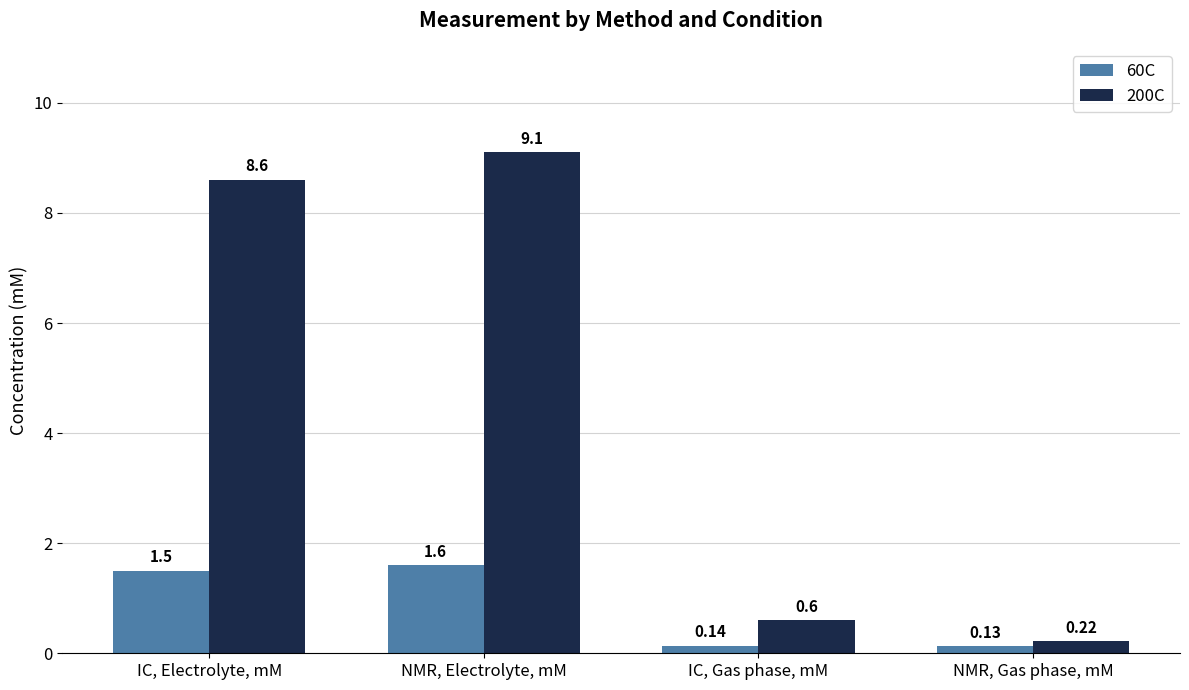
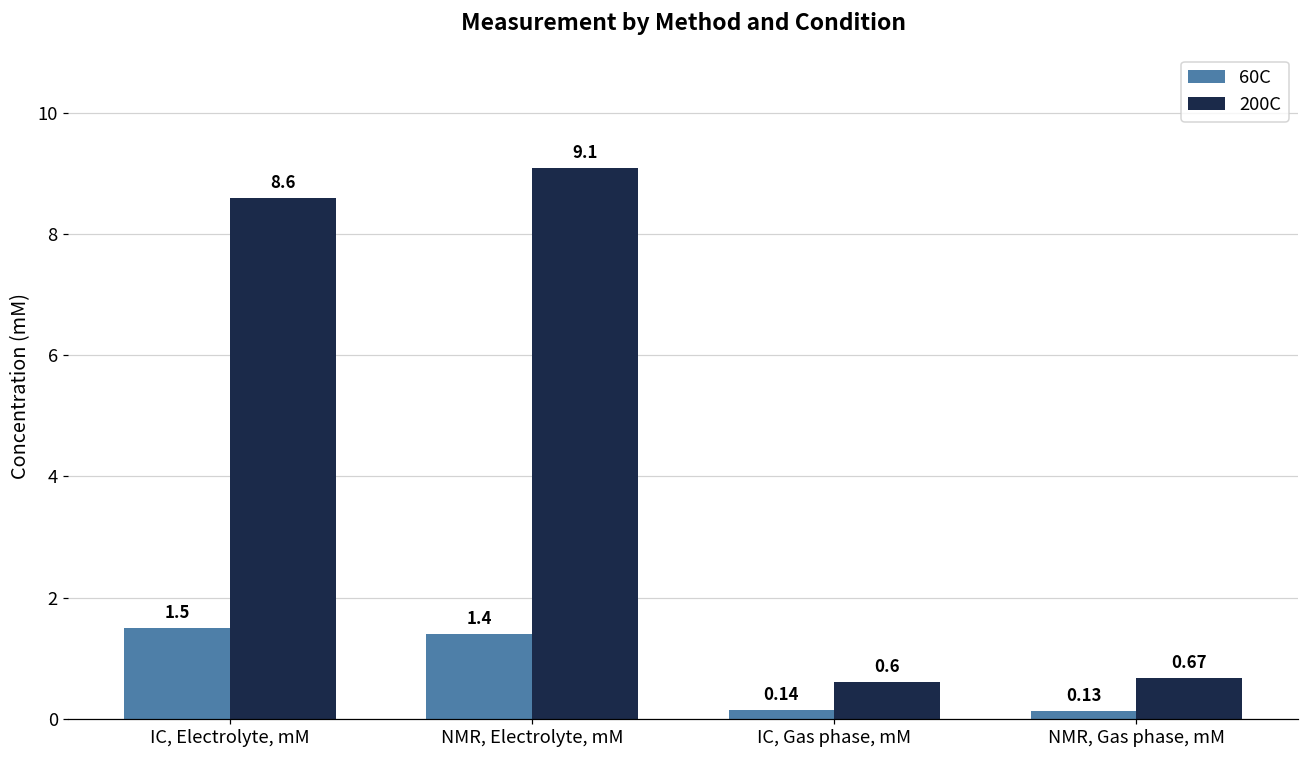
  {
    "60C": {
      "IC, Electrolyte, mM": 1.5,
-     "NMR, Electrolyte, mM": 1.6,
+     "NMR, Electrolyte, mM": 1.4,
      "IC, Gas phase, mM": 0.14,
      "NMR, Gas phase, mM": 0.13
    },
    "200C": {
      "IC, Electrolyte, mM": 8.6,
      "NMR, Electrolyte, mM": 9.1,
      "IC, Gas phase, mM": 0.6,
-     "NMR, Gas phase, mM": 0.22
+     "NMR, Gas phase, mM": 0.67
    }
  }
